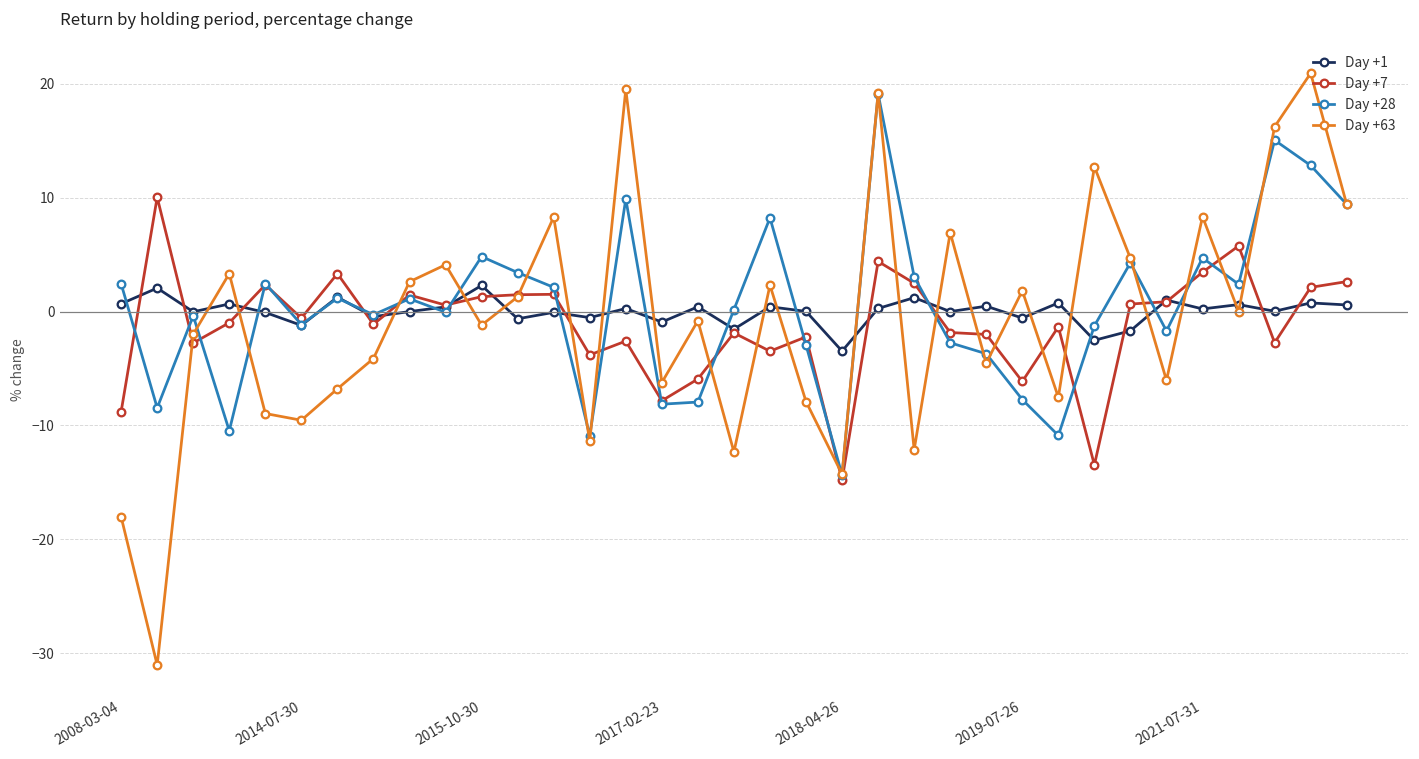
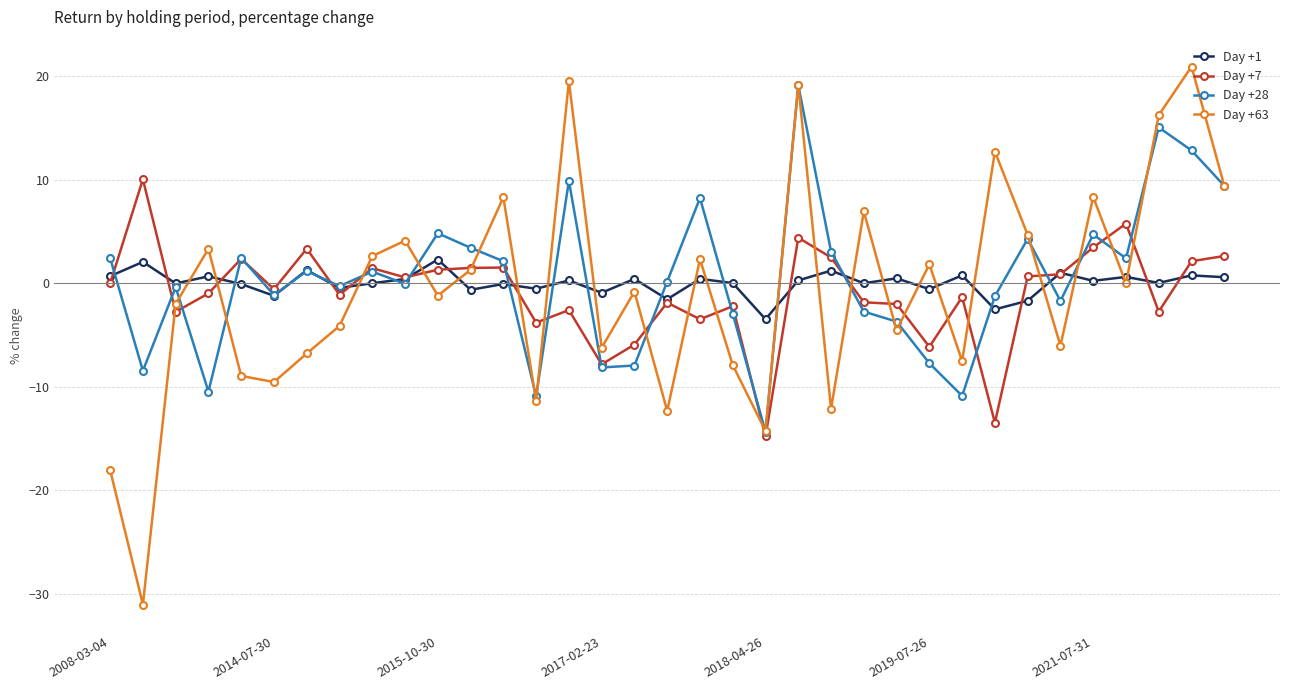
  {
    "Day +1": {
      "2008-03-04": 0.7,
      "2015-10-30": 2.3,
      "2017-02-23": -0.9,
      "2018-04-26": -3.5,
      "2019-07-26": -0.6,
      "2021-07-31": 0.2
    },
    "Day +7": {
-     "2008-03-04": -8.8,
+     "2008-03-04": 0.0,
      "2014-07-30": -0.6,
      "2015-10-30": 1.3,
      "2017-02-23": -7.8,
      "2018-04-26": -14.8,
      "2019-07-26": -6.1,
      "2021-07-31": 3.5
    },
    "Day +28": {
      "2008-03-04": 2.4,
      "2015-10-30": 4.8,
      "2017-02-23": -8.1,
      "2019-07-26": -7.7,
      "2021-07-31": 4.7
    },
    "Day +63": {
      "2008-03-04": -18.0,
      "2014-07-30": -9.5,
      "2015-10-30": -1.2,
      "2017-02-23": -6.2,
      "2019-07-26": 1.8,
      "2021-07-31": 8.3
    }
  }
